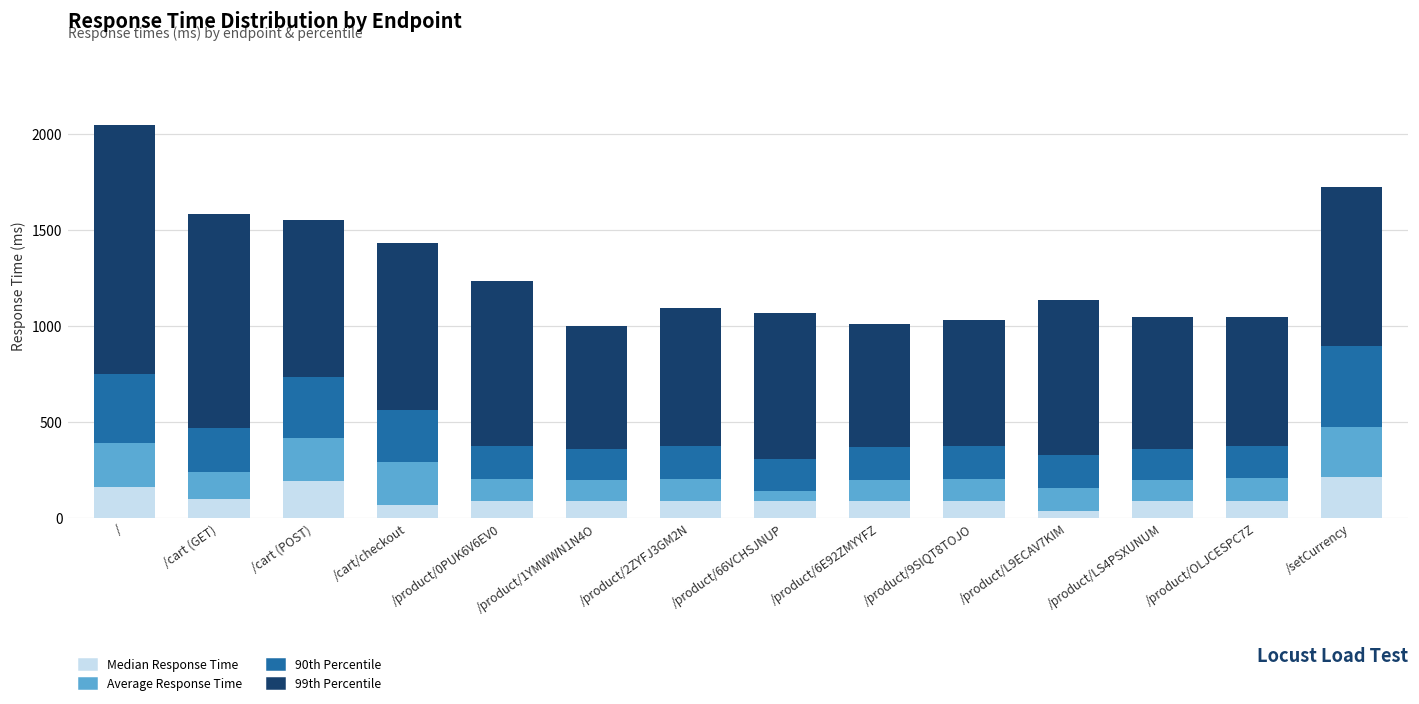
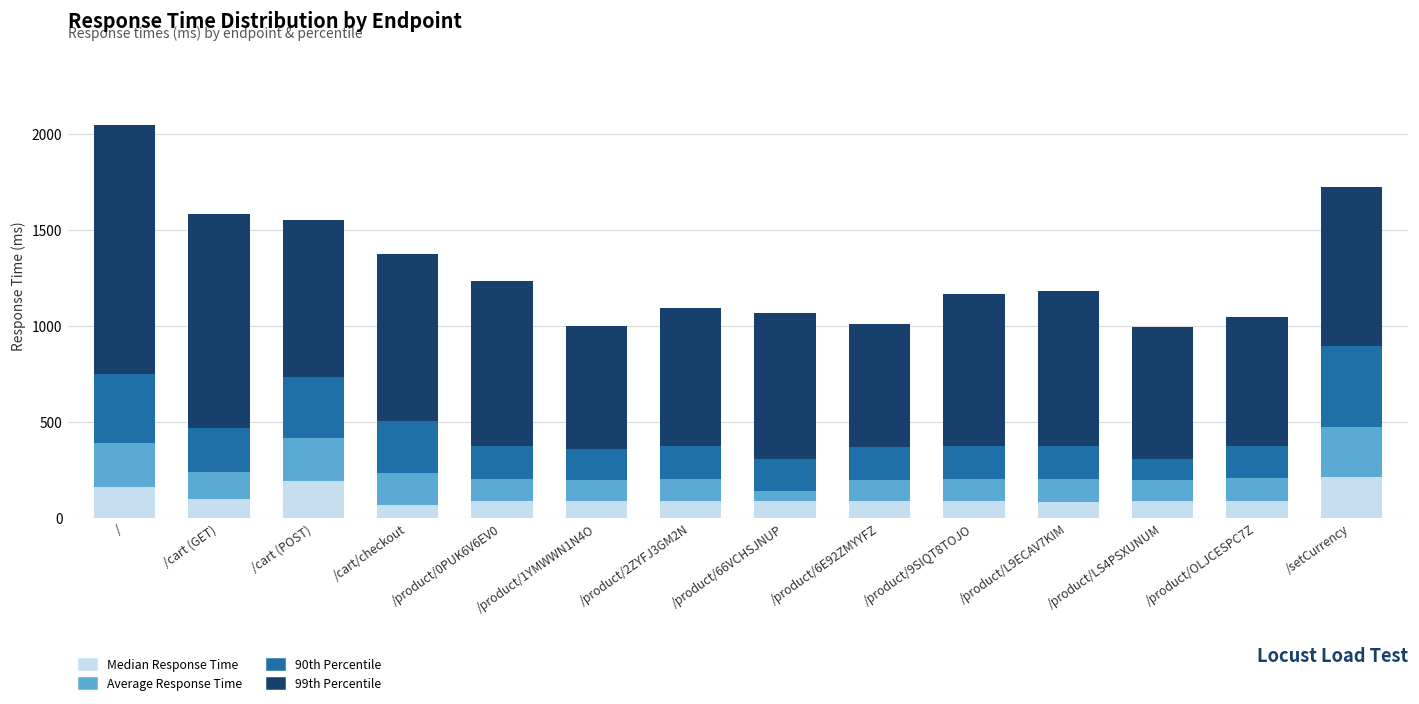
  {
    "Median Response Time": {
      "/": 160,
      "/cart (GET)": 100,
      "/cart (POST)": 190,
      "/cart/checkout": 70,
      "/product/0PUK6V6EV0": 90,
      "/product/1YMWWN1N4O": 90,
      "/product/2ZYFJ3GM2N": 90,
      "/product/66VCHSJNUP": 90,
      "/product/6E92ZMYYFZ": 90,
      "/product/9SIQT8TOJO": 90,
-     "/product/L9ECAV7KIM": 40,
+     "/product/L9ECAV7KIM": 80,
      "/product/LS4PSXUNUM": 90,
      "/product/OLJCESPC7Z": 90,
      "/setCurrency": 210
    },
    "Average Response Time": {
      "/": 230,
      "/cart (GET)": 140,
      "/cart (POST)": 220,
-     "/cart/checkout": 230,
+     "/cart/checkout": 170,
      "/product/0PUK6V6EV0": 120,
      "/product/1YMWWN1N4O": 110,
      "/product/2ZYFJ3GM2N": 120,
      "/product/66VCHSJNUP": 50,
      "/product/6E92ZMYYFZ": 110,
      "/product/9SIQT8TOJO": 120,
      "/product/L9ECAV7KIM": 120,
      "/product/LS4PSXUNUM": 110,
      "/product/OLJCESPC7Z": 120,
      "/setCurrency": 260
    },
    "90th Percentile": {
      "/": 360,
      "/cart (GET)": 230,
      "/cart (POST)": 320,
      "/cart/checkout": 270,
      "/product/0PUK6V6EV0": 170,
      "/product/1YMWWN1N4O": 160,
      "/product/2ZYFJ3GM2N": 170,
      "/product/66VCHSJNUP": 170,
      "/product/6E92ZMYYFZ": 170,
      "/product/9SIQT8TOJO": 170,
      "/product/L9ECAV7KIM": 170,
-     "/product/LS4PSXUNUM": 160,
+     "/product/LS4PSXUNUM": 110,
      "/product/OLJCESPC7Z": 170,
      "/setCurrency": 420
    },
    "99th Percentile": {
      "/": 1300,
      "/cart (GET)": 1120,
      "/cart (POST)": 820,
      "/cart/checkout": 870,
      "/product/0PUK6V6EV0": 860,
      "/product/1YMWWN1N4O": 640,
      "/product/2ZYFJ3GM2N": 720,
      "/product/66VCHSJNUP": 760,
      "/product/6E92ZMYYFZ": 640,
-     "/product/9SIQT8TOJO": 660,
+     "/product/9SIQT8TOJO": 800,
      "/product/L9ECAV7KIM": 810,
      "/product/LS4PSXUNUM": 690,
      "/product/OLJCESPC7Z": 670,
      "/setCurrency": 830
    }
  }
